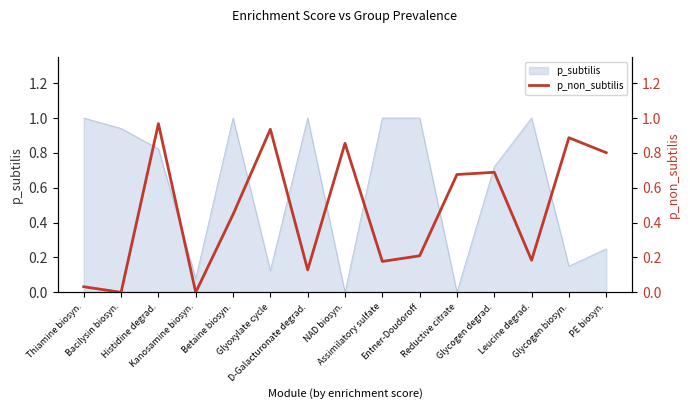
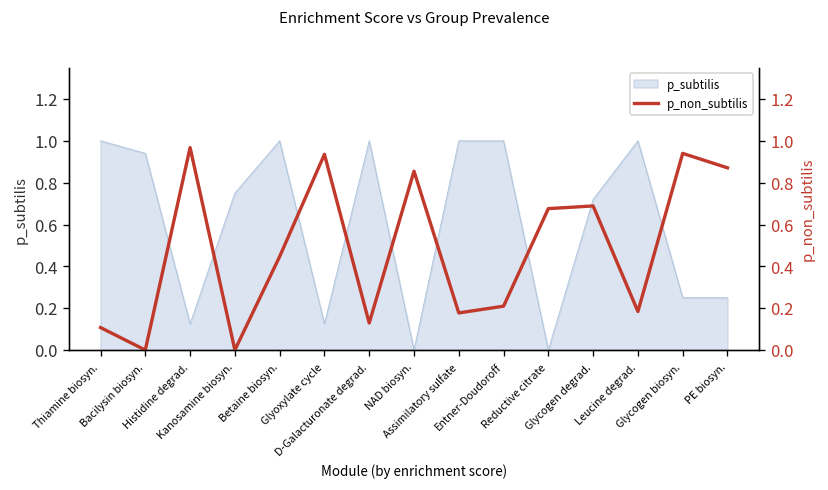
  {
    "p_subtilis": {
      "Thiamine biosyn.": 1.00,
      "Bacilysin biosyn.": 0.94,
-     "Histidine degrad.": 0.82,
-     "Kanosamine biosyn.": 0.08,
+     "Histidine degrad.": 0.13,
+     "Kanosamine biosyn.": 0.75,
      "Betaine biosyn.": 1.00,
      "Glyoxylate cycle": 0.13,
      "D-Galacturonate degrad.": 1.00,
      "NAD biosyn.": 0.00,
      "Assimilatory sulfate": 1.00,
      "Entner-Doudoroff": 1.00,
      "Reductive citrate": 0.00,
      "Glycogen degrad.": 0.72,
      "Leucine degrad.": 1.00,
-     "Glycogen biosyn.": 0.15,
+     "Glycogen biosyn.": 0.25,
      "PE biosyn.": 0.25
    },
    "p_non_subtilis": {
-     "Thiamine biosyn.": 0.03,
+     "Thiamine biosyn.": 0.11,
      "Bacilysin biosyn.": 0.00,
      "Histidine degrad.": 0.97,
      "Kanosamine biosyn.": 0.00,
      "Betaine biosyn.": 0.45,
      "Glyoxylate cycle": 0.94,
      "D-Galacturonate degrad.": 0.13,
      "NAD biosyn.": 0.85,
      "Assimilatory sulfate": 0.18,
      "Entner-Doudoroff": 0.21,
      "Reductive citrate": 0.68,
      "Glycogen degrad.": 0.69,
      "Leucine degrad.": 0.18,
-     "Glycogen biosyn.": 0.89,
-     "PE biosyn.": 0.80
+     "Glycogen biosyn.": 0.94,
+     "PE biosyn.": 0.87
    }
  }
